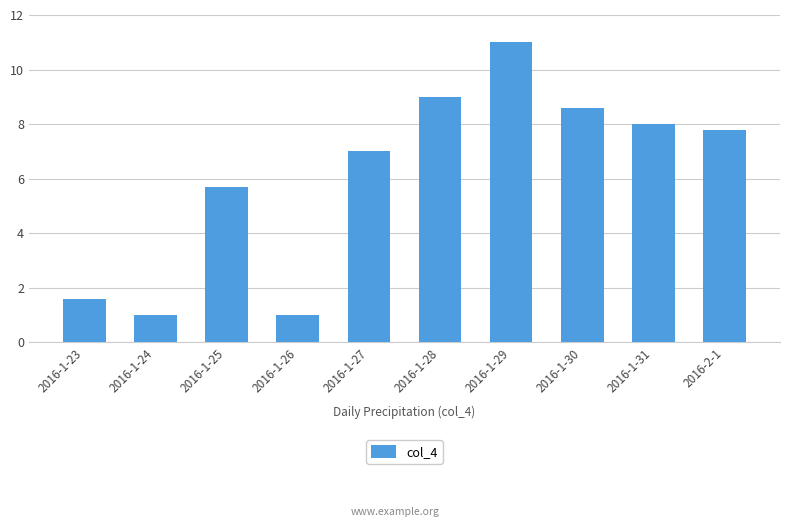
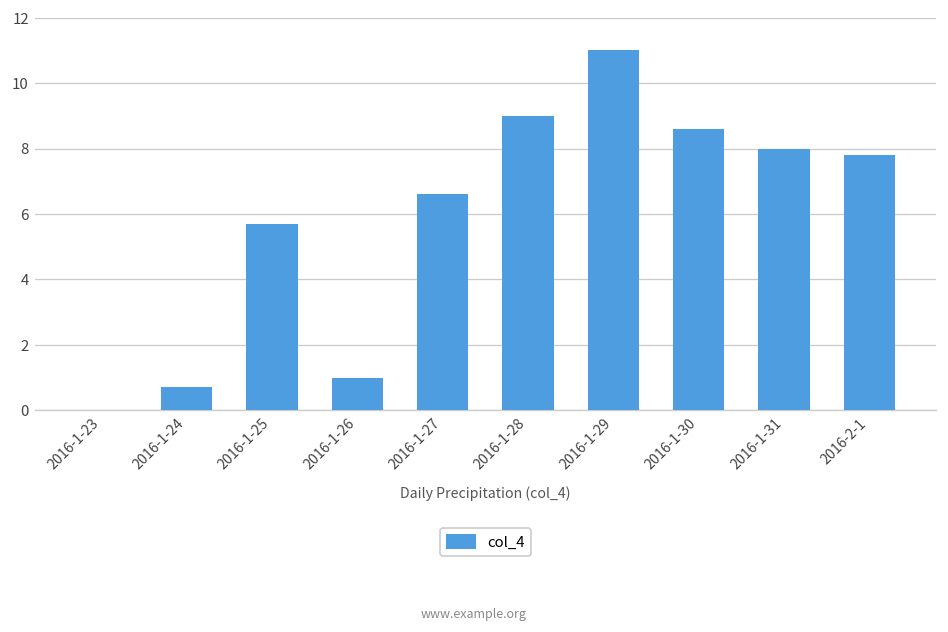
  {
-   "2016-1-23": 1.6,
-   "2016-1-24": 1.0,
+   "2016-1-23": 0.0,
+   "2016-1-24": 0.7,
    "2016-1-25": 5.7,
    "2016-1-26": 1.0,
-   "2016-1-27": 7.0,
+   "2016-1-27": 6.6,
    "2016-1-28": 9.0,
    "2016-1-29": 11.0,
    "2016-1-30": 8.6,
    "2016-1-31": 8.0,
    "2016-2-1": 7.8
  }
